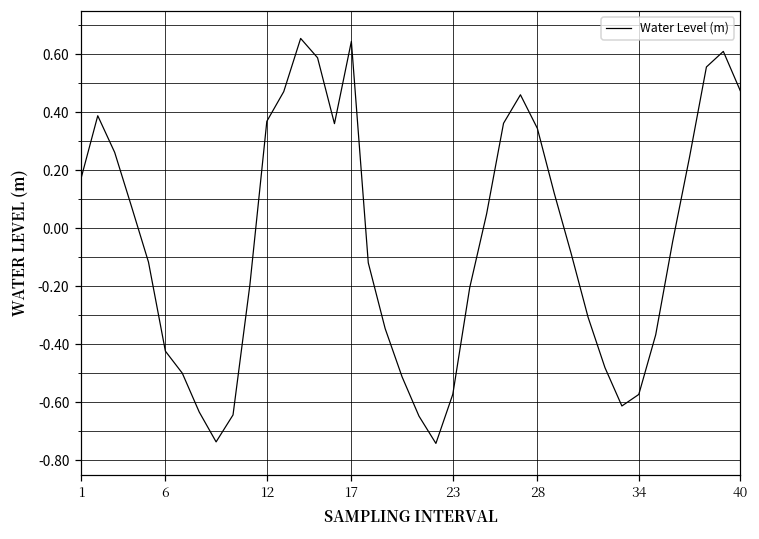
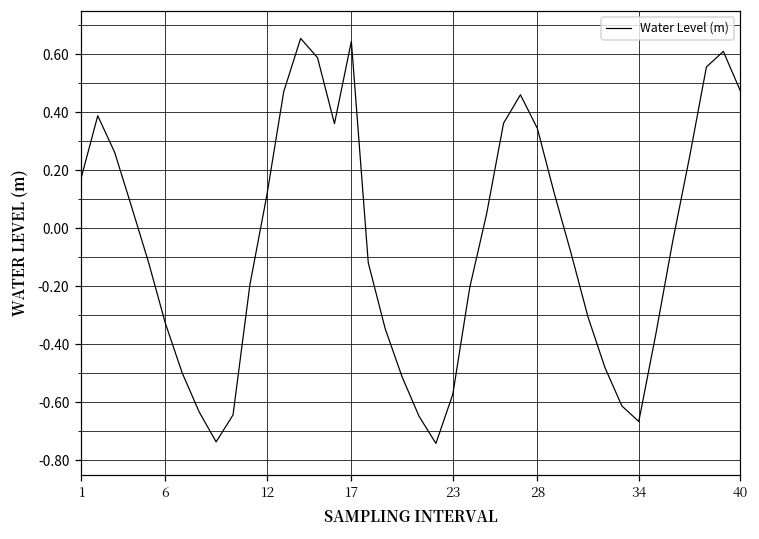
  {
    "1": 0.17,
-   "6": -0.42,
-   "12": 0.37,
+   "6": -0.33,
+   "12": 0.11,
    "17": 0.65,
    "23": -0.57,
    "28": 0.35,
-   "34": -0.57,
+   "34": -0.67,
    "40": 0.48
  }
